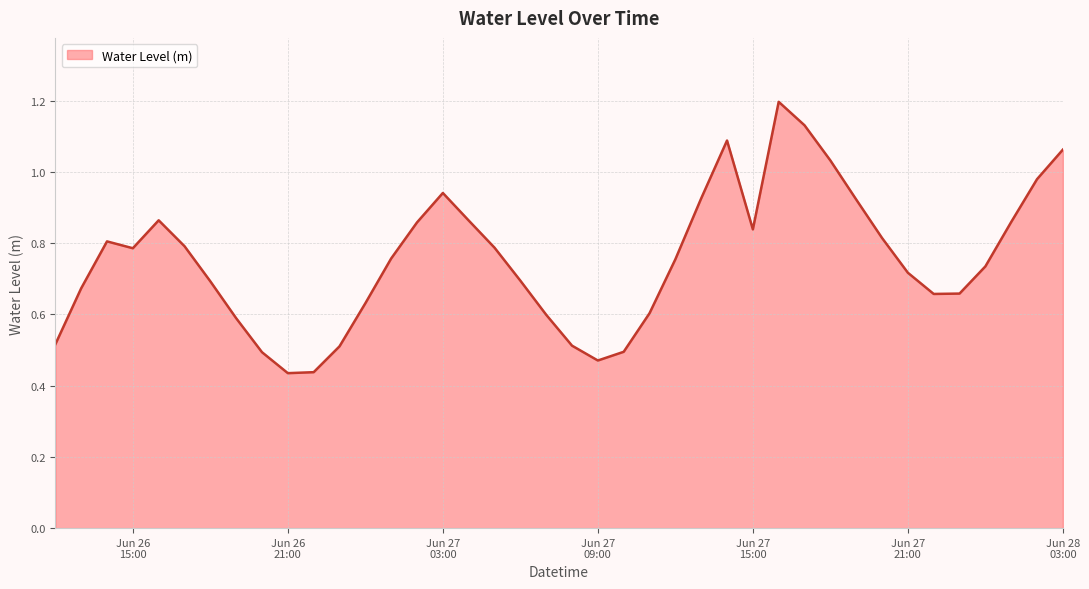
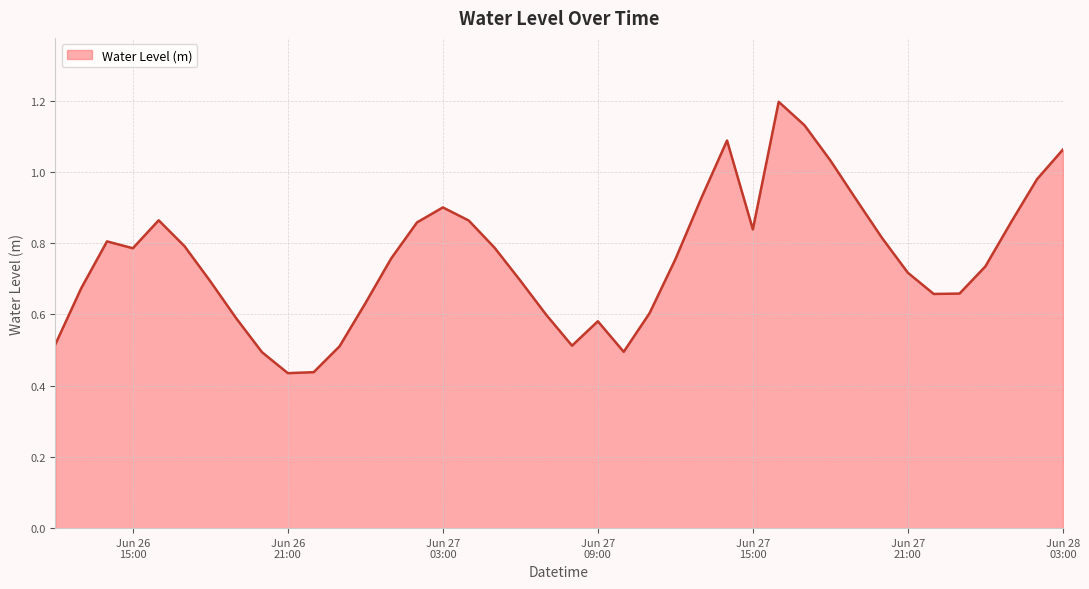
  {
    "Jun 26 15:00": 0.79,
    "Jun 26 21:00": 0.44,
-   "Jun 27 03:00": 0.94,
-   "Jun 27 09:00": 0.47,
+   "Jun 27 03:00": 0.90,
+   "Jun 27 09:00": 0.58,
    "Jun 27 15:00": 0.84,
    "Jun 27 21:00": 0.72,
    "Jun 28 03:00": 1.06
  }
